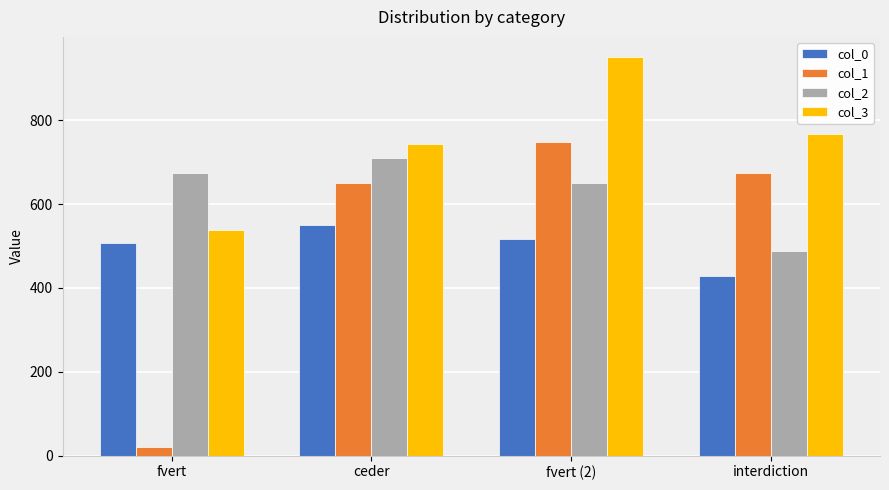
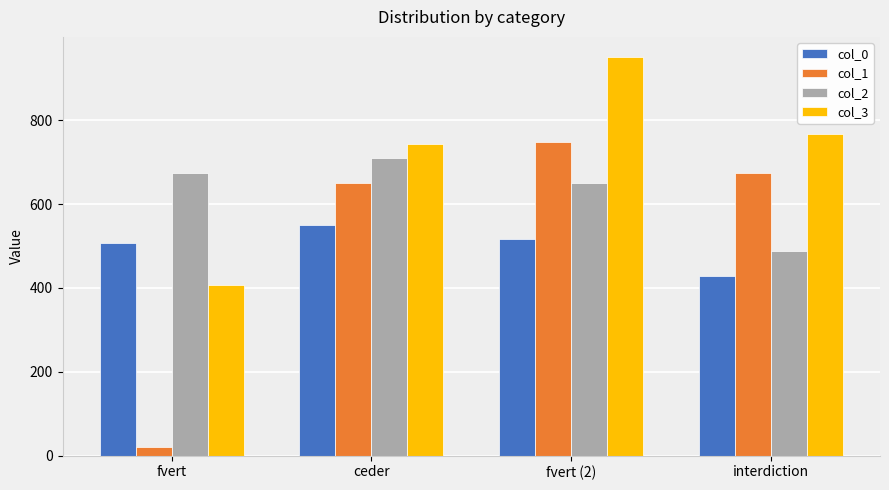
  {
    "col_0": {
      "fvert": 510,
      "ceder": 550,
      "fvert (2)": 520,
      "interdiction": 430
    },
    "col_1": {
      "fvert": 20,
      "ceder": 650,
      "fvert (2)": 750,
      "interdiction": 670
    },
    "col_2": {
      "fvert": 680,
      "ceder": 710,
      "fvert (2)": 650,
      "interdiction": 490
    },
    "col_3": {
-     "fvert": 540,
+     "fvert": 410,
      "ceder": 740,
      "fvert (2)": 950,
      "interdiction": 770
    }
  }
